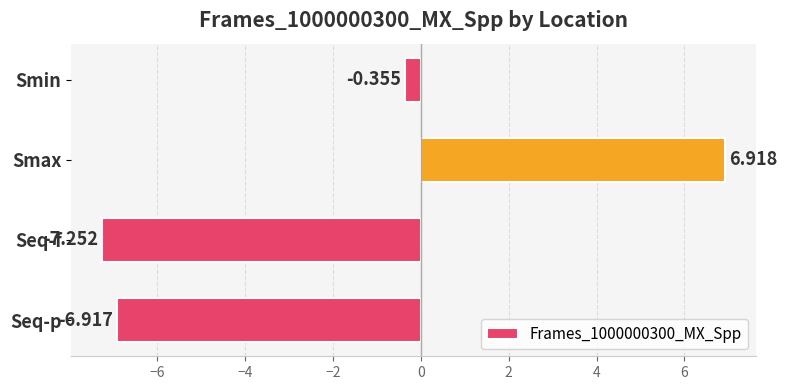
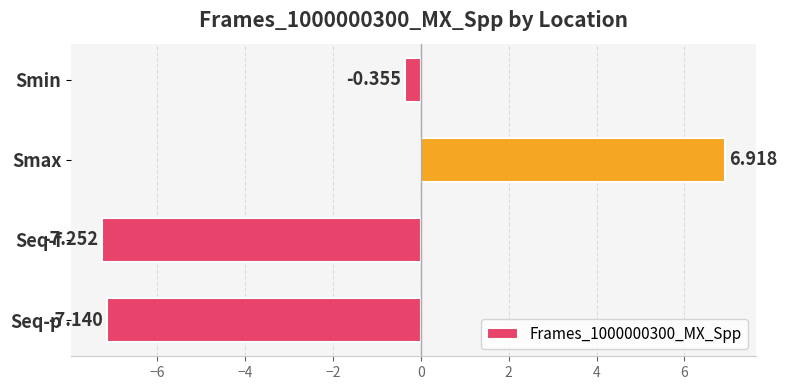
  {
    "Smin": -0.355,
    "Smax": 6.918,
    "Seq-f": -7.252,
-   "Seq-p": -6.917
+   "Seq-p": -7.140
  }
